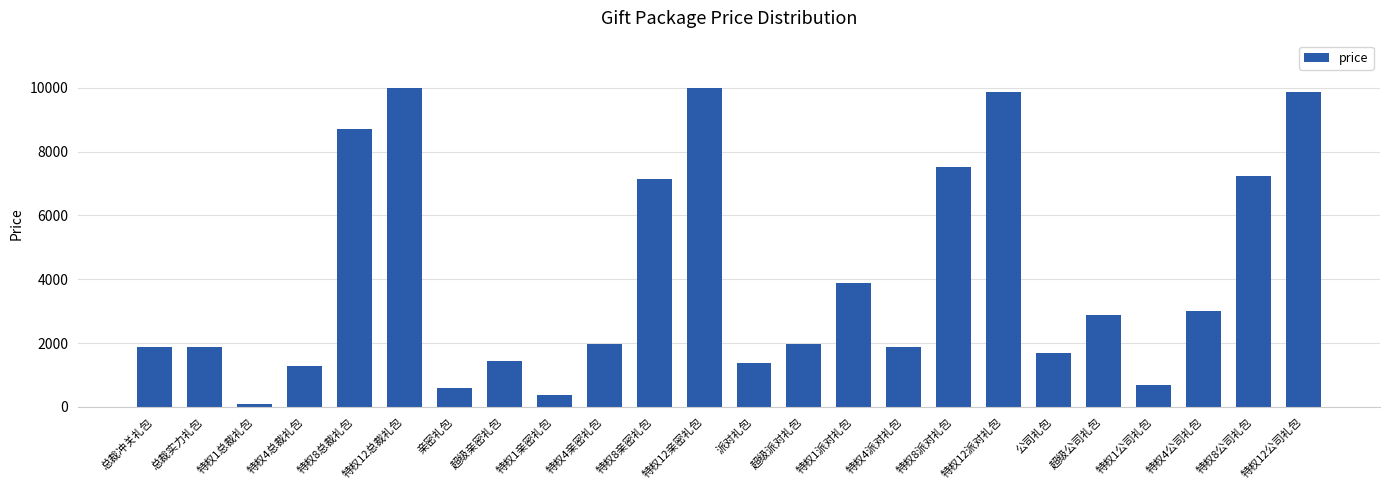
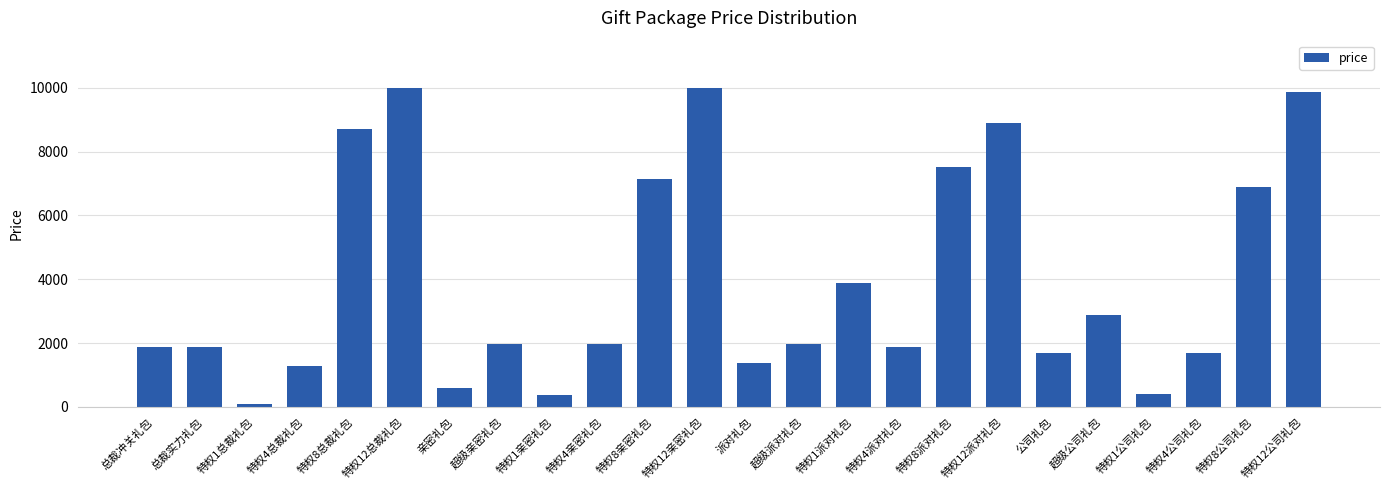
  {
    "总裁冲关礼包": 1900,
    "总裁实力礼包": 1900,
    "特权1总裁礼包": 100,
    "特权4总裁礼包": 1300,
    "特权8总裁礼包": 8700,
    "特权12总裁礼包": 10000,
    "亲密礼包": 600,
-   "超级亲密礼包": 1400,
+   "超级亲密礼包": 2000,
    "特权1亲密礼包": 400,
    "特权4亲密礼包": 2000,
    "特权8亲密礼包": 7100,
    "特权12亲密礼包": 10000,
    "派对礼包": 1400,
    "超级派对礼包": 2000,
    "特权1派对礼包": 3900,
    "特权4派对礼包": 1900,
    "特权8派对礼包": 7500,
-   "特权12派对礼包": 9900,
+   "特权12派对礼包": 8900,
    "公司礼包": 1700,
    "超级公司礼包": 2900,
-   "特权1公司礼包": 700,
-   "特权4公司礼包": 3000,
-   "特权8公司礼包": 7200,
+   "特权1公司礼包": 400,
+   "特权4公司礼包": 1700,
+   "特权8公司礼包": 6900,
    "特权12公司礼包": 9900
  }
